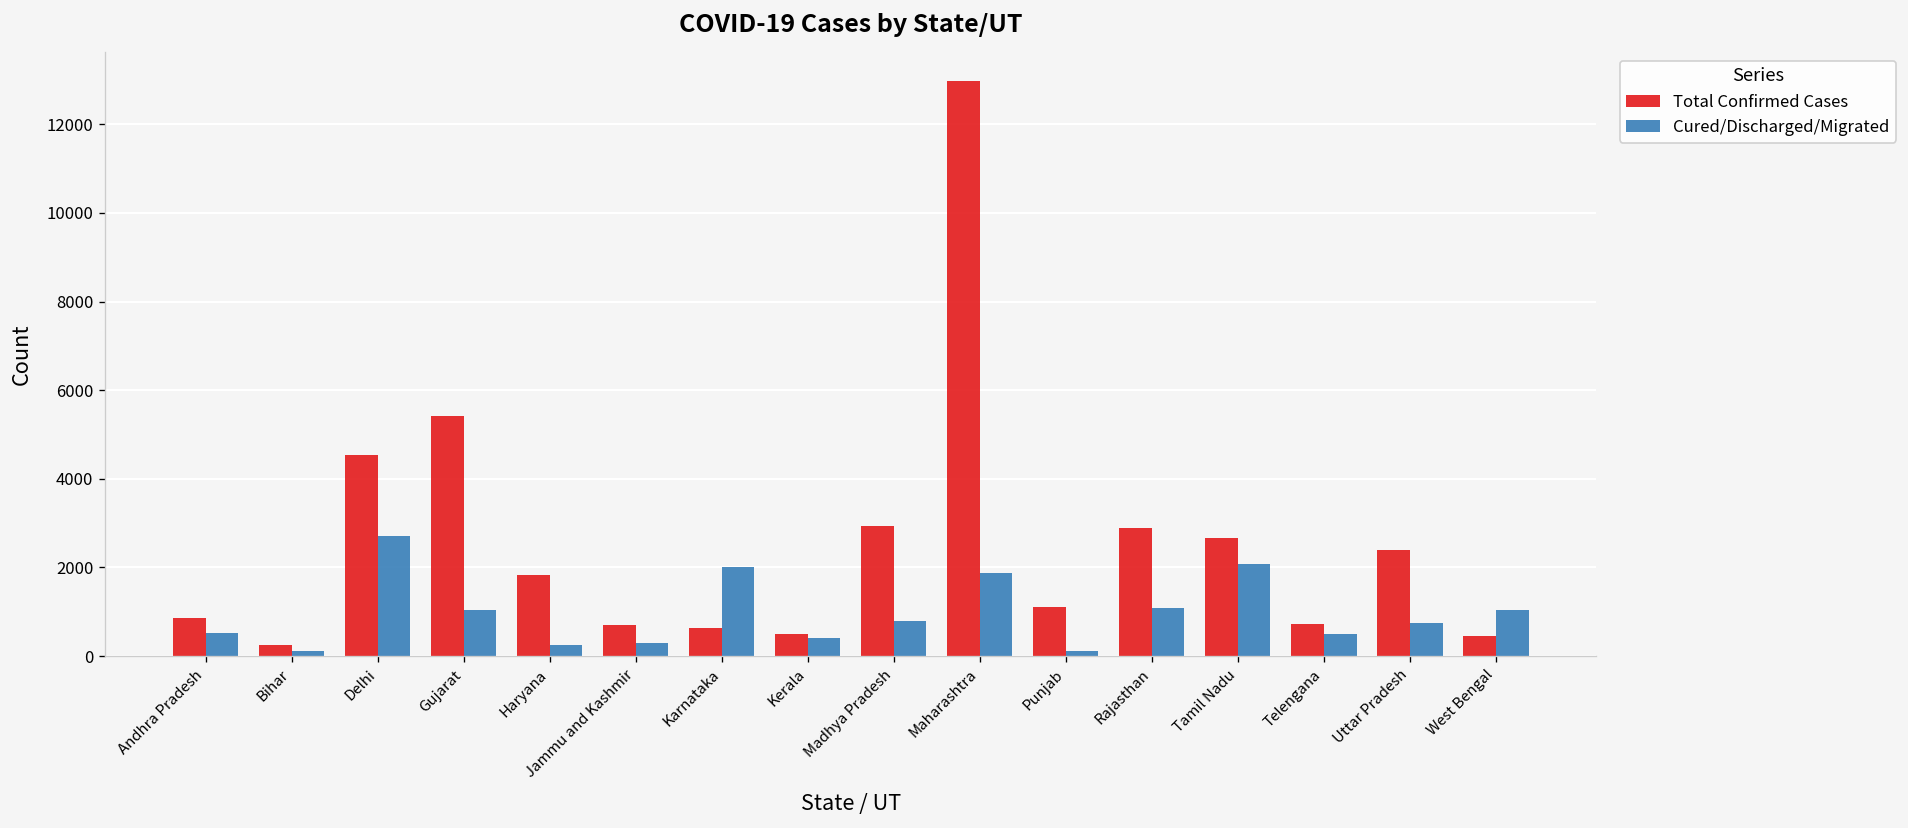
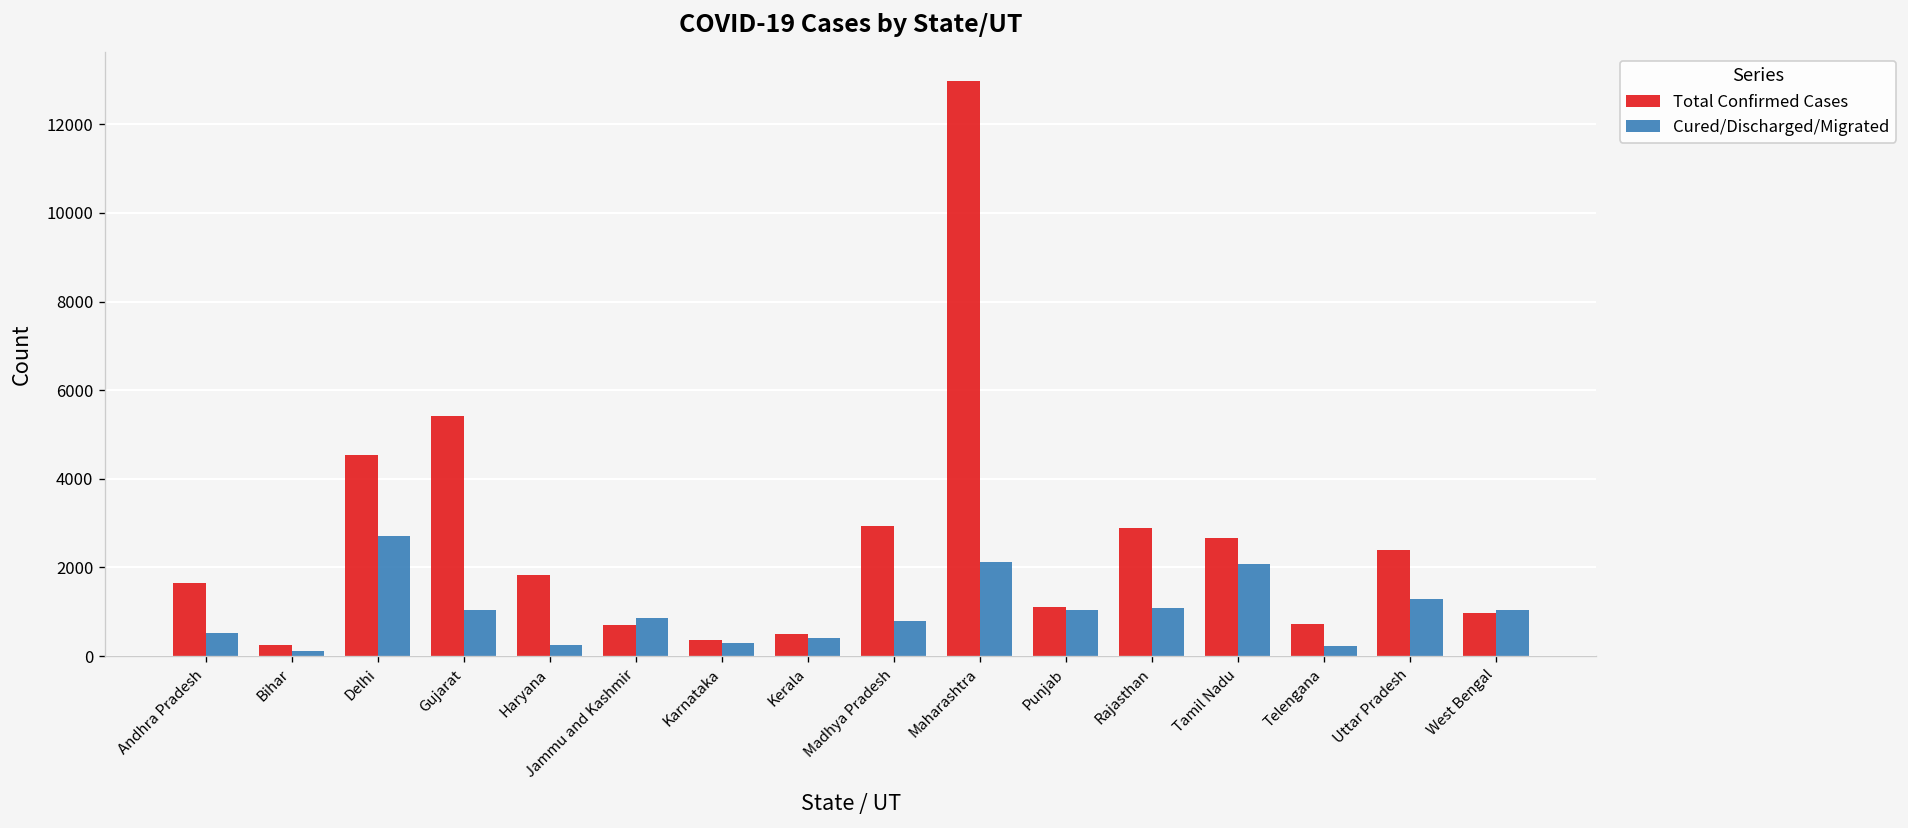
  {
    "Total Confirmed Cases": {
-     "Andhra Pradesh": 900,
+     "Andhra Pradesh": 1700,
      "Bihar": 200,
      "Delhi": 4500,
      "Gujarat": 5400,
      "Haryana": 1800,
      "Jammu and Kashmir": 700,
-     "Karnataka": 600,
+     "Karnataka": 400,
      "Kerala": 500,
      "Madhya Pradesh": 2900,
      "Maharashtra": 13000,
      "Punjab": 1100,
      "Rajasthan": 2900,
      "Tamil Nadu": 2700,
      "Telengana": 700,
      "Uttar Pradesh": 2400,
-     "West Bengal": 400
+     "West Bengal": 1000
    },
    "Cured/Discharged/Migrated": {
      "Andhra Pradesh": 500,
      "Bihar": 100,
      "Delhi": 2700,
      "Gujarat": 1000,
      "Haryana": 200,
-     "Jammu and Kashmir": 300,
-     "Karnataka": 2000,
+     "Jammu and Kashmir": 900,
+     "Karnataka": 300,
      "Kerala": 400,
      "Madhya Pradesh": 800,
-     "Maharashtra": 1900,
-     "Punjab": 100,
+     "Maharashtra": 2100,
+     "Punjab": 1000,
      "Rajasthan": 1100,
      "Tamil Nadu": 2100,
-     "Telengana": 500,
-     "Uttar Pradesh": 800,
+     "Telengana": 200,
+     "Uttar Pradesh": 1300,
      "West Bengal": 1000
    }
  }
